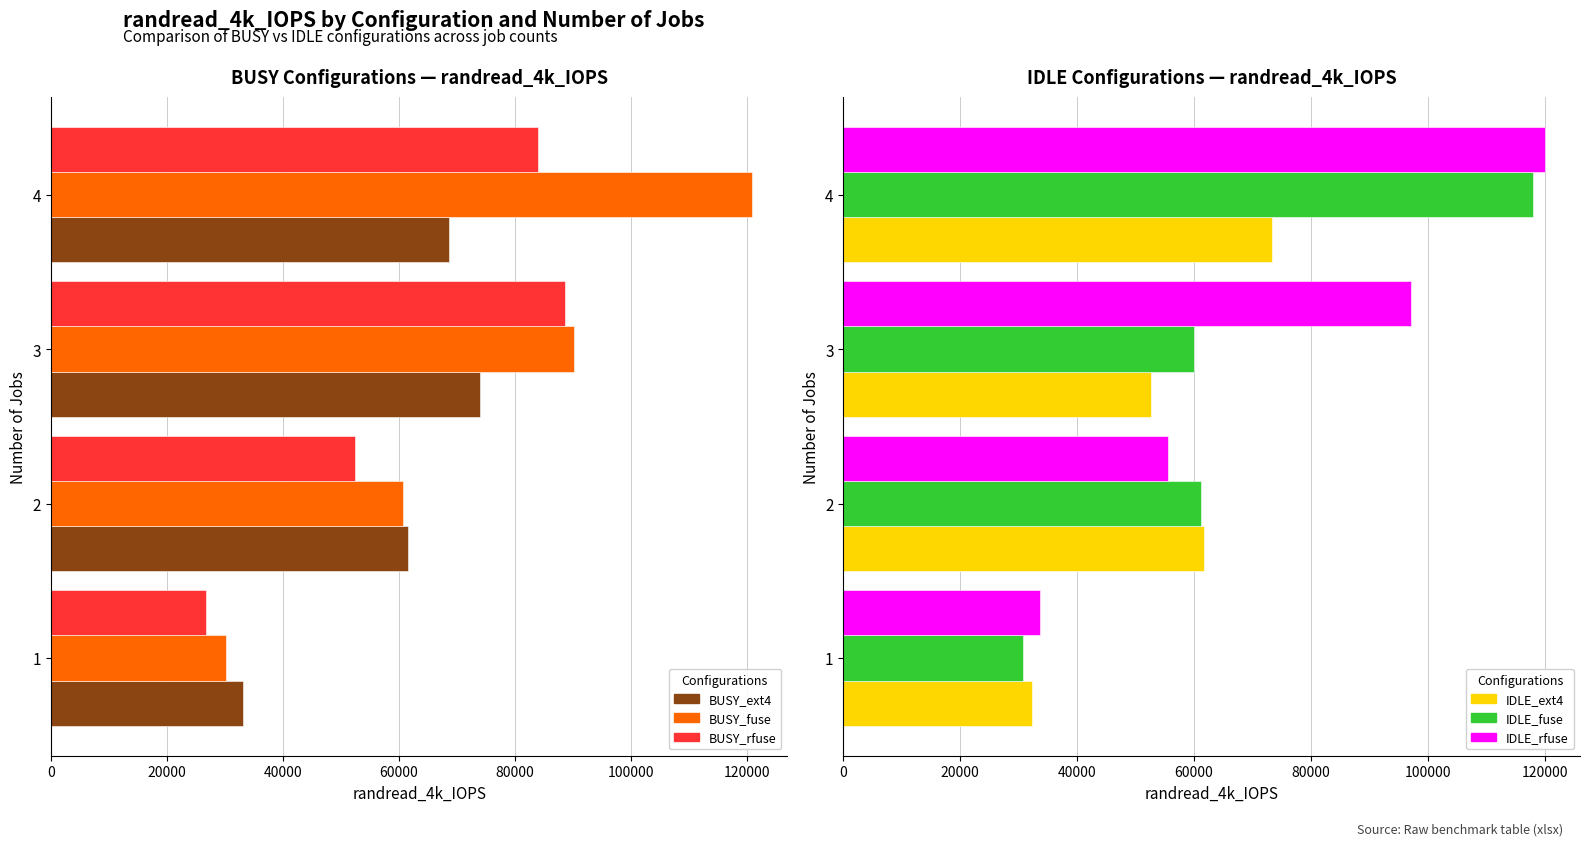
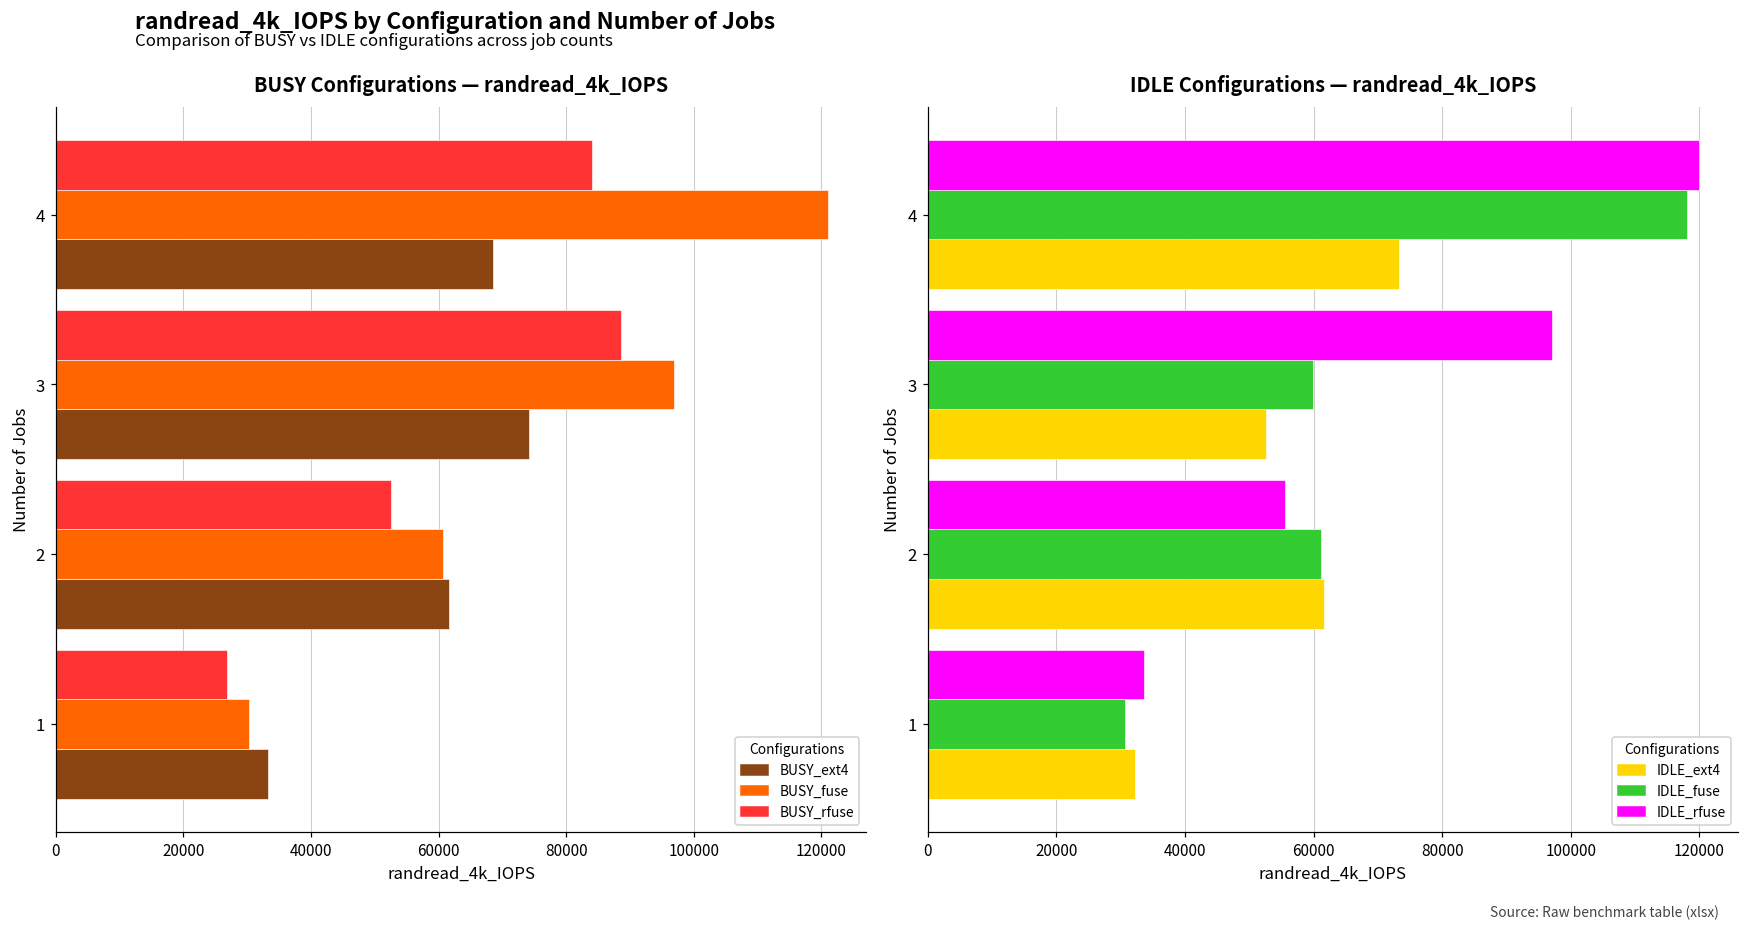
  {
    "BUSY Configurations — randread_4k_IOPS": {
      "BUSY_ext4": {
        "4": 69000,
        "3": 74000,
        "2": 62000,
        "1": 33000
      },
      "BUSY_fuse": {
        "4": 121000,
-       "3": 90000,
+       "3": 97000,
        "2": 61000,
        "1": 30000
      },
      "BUSY_rfuse": {
        "4": 84000,
        "3": 89000,
        "2": 53000,
        "1": 27000
      }
    },
    "IDLE Configurations — randread_4k_IOPS": {
      "IDLE_ext4": {
        "4": 73000,
        "3": 53000,
        "2": 62000,
        "1": 32000
      },
      "IDLE_fuse": {
        "4": 118000,
        "3": 60000,
        "2": 61000,
        "1": 31000
      },
      "IDLE_rfuse": {
        "4": 120000,
        "3": 97000,
        "2": 56000,
        "1": 34000
      }
    }
  }
